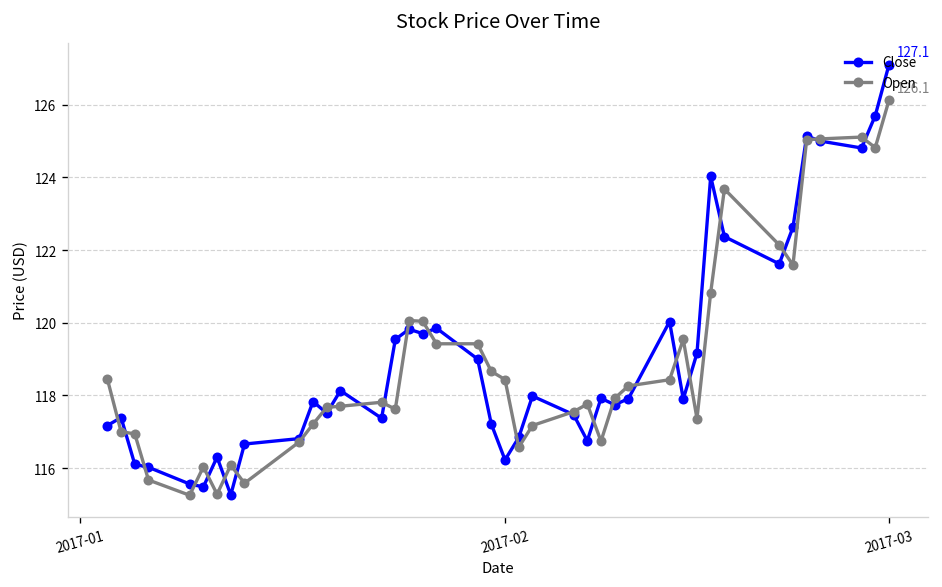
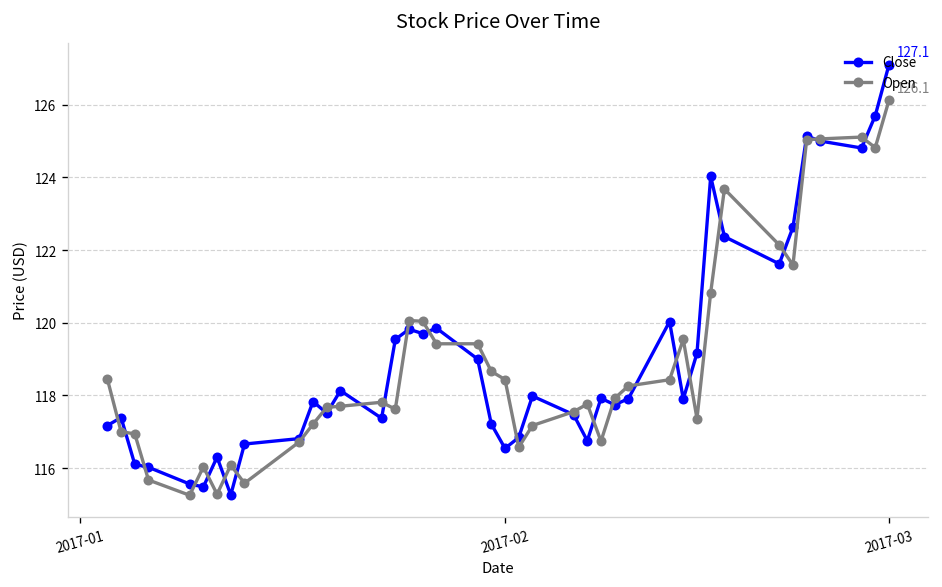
  {
    "Close": {
-     "2017-02": 116.2
+     "2017-02": 116.5
    },
    "Open": {
      "2017-03": 126.1
    }
  }
